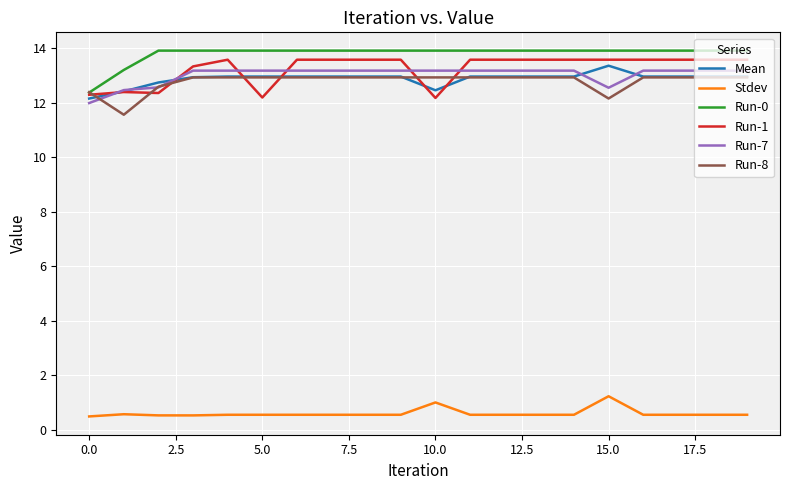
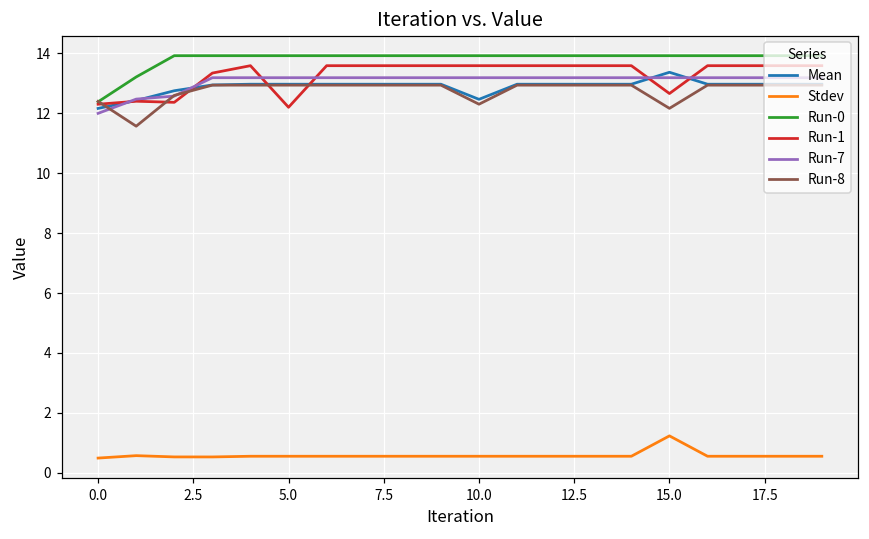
  {
    "Mean": {
      "0.0": 12.2,
      "10.0": 12.5,
      "15.0": 13.4
    },
    "Stdev": {
      "0.0": 0.5,
      "5.0": 0.6,
-     "10.0": 1.0,
+     "10.0": 0.6,
      "15.0": 1.2
    },
    "Run-0": {
      "5.0": 13.9,
      "10.0": 13.9,
      "15.0": 13.9
    },
    "Run-1": {
      "5.0": 12.2,
-     "10.0": 12.2,
-     "15.0": 13.6
+     "10.0": 13.6,
+     "15.0": 12.7
    },
    "Run-7": {
      "0.0": 12.0,
      "5.0": 13.2,
      "10.0": 13.2,
-     "15.0": 12.6
+     "15.0": 13.2
    },
    "Run-8": {
-     "10.0": 12.9,
+     "10.0": 12.3,
      "15.0": 12.2
    }
  }
